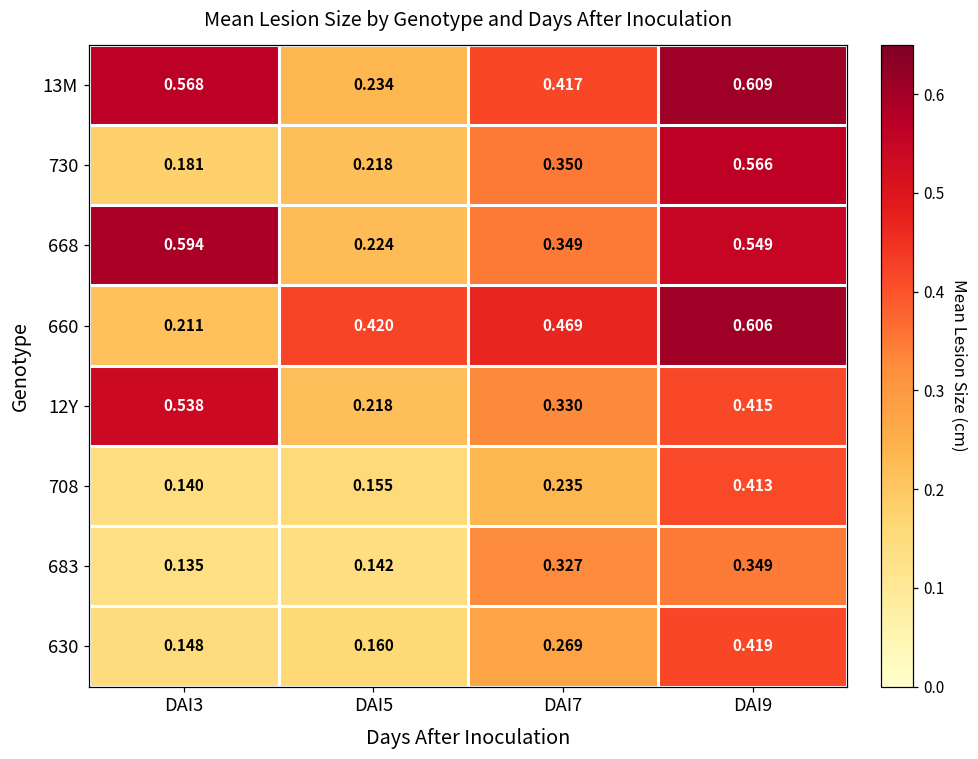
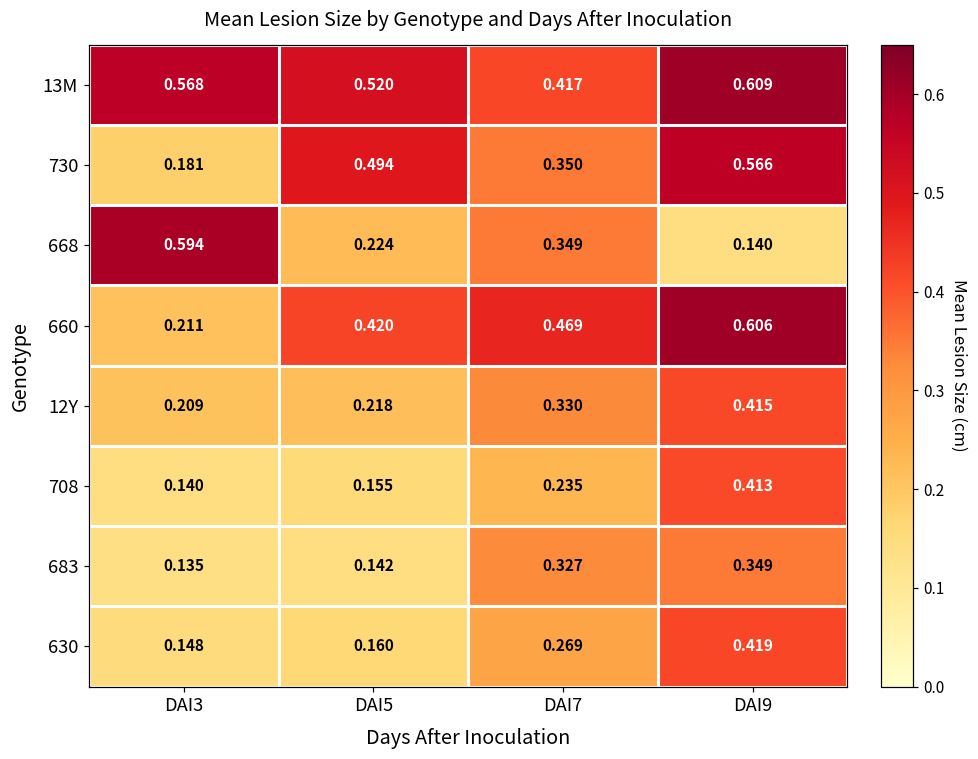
  {
    "13M": {
      "DAI3": 0.568,
-     "DAI5": 0.234,
+     "DAI5": 0.520,
      "DAI7": 0.417,
      "DAI9": 0.609
    },
    "730": {
      "DAI3": 0.181,
-     "DAI5": 0.218,
+     "DAI5": 0.494,
      "DAI7": 0.350,
      "DAI9": 0.566
    },
    "668": {
      "DAI3": 0.594,
      "DAI5": 0.224,
      "DAI7": 0.349,
-     "DAI9": 0.549
+     "DAI9": 0.140
    },
    "660": {
      "DAI3": 0.211,
      "DAI5": 0.420,
      "DAI7": 0.469,
      "DAI9": 0.606
    },
    "12Y": {
-     "DAI3": 0.538,
+     "DAI3": 0.209,
      "DAI5": 0.218,
      "DAI7": 0.330,
      "DAI9": 0.415
    },
    "708": {
      "DAI3": 0.140,
      "DAI5": 0.155,
      "DAI7": 0.235,
      "DAI9": 0.413
    },
    "683": {
      "DAI3": 0.135,
      "DAI5": 0.142,
      "DAI7": 0.327,
      "DAI9": 0.349
    },
    "630": {
      "DAI3": 0.148,
      "DAI5": 0.160,
      "DAI7": 0.269,
      "DAI9": 0.419
    }
  }
